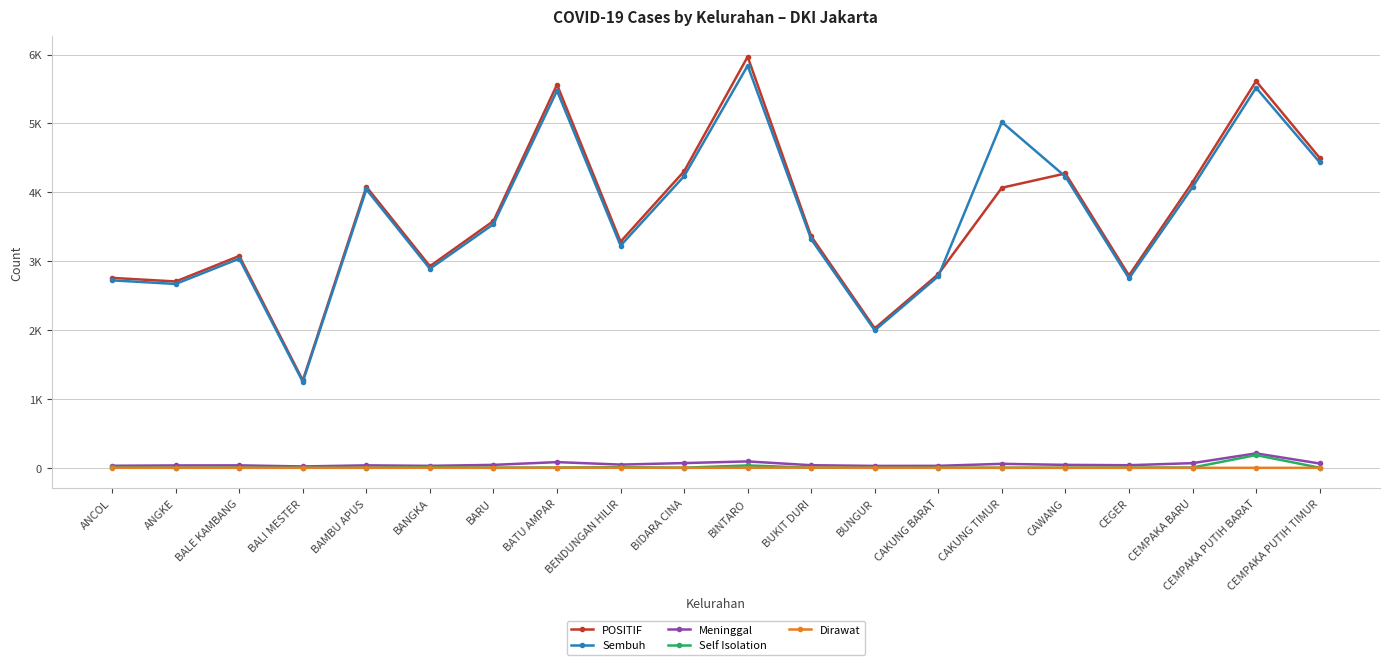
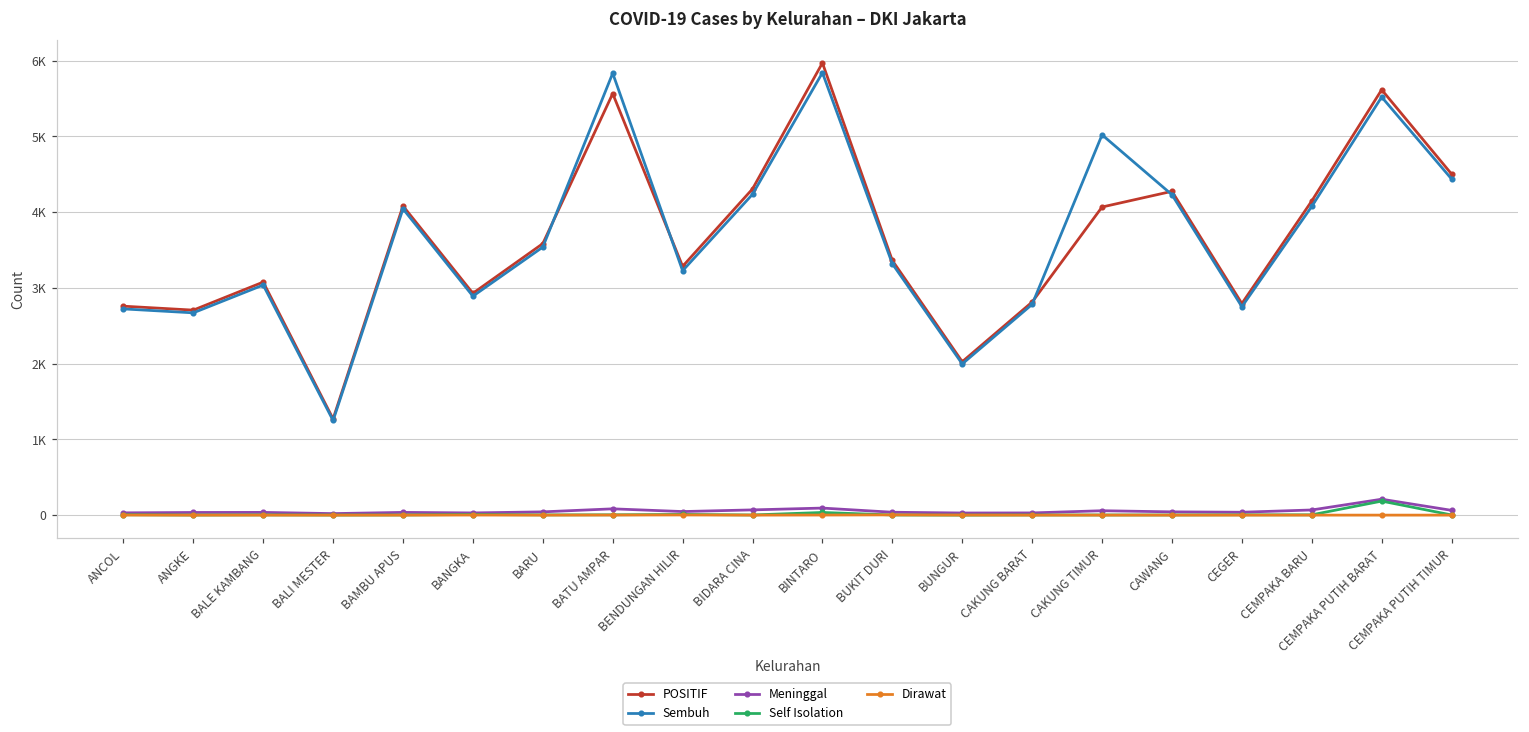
  {
    "POSITIF": {
      "BALE KAMBANG": 3100,
      "BAMBU APUS": 4100,
      "BANGKA": 2900,
      "BARU": 3600,
      "BATU AMPAR": 5600,
      "BENDUNGAN HILIR": 3300,
      "BIDARA CINA": 4300,
      "BINTARO": 6000,
      "BUKIT DURI": 3400,
      "CAKUNG TIMUR": 4100,
      "CAWANG": 4300,
      "CEGER": 2800,
      "CEMPAKA BARU": 4100,
      "CEMPAKA PUTIH BARAT": 5600,
      "CEMPAKA PUTIH TIMUR": 4500
    },
    "Sembuh": {
      "BALE KAMBANG": 3000,
      "BAMBU APUS": 4000,
      "BANGKA": 2900,
      "BARU": 3500,
-     "BATU AMPAR": 5500,
+     "BATU AMPAR": 5800,
      "BENDUNGAN HILIR": 3200,
      "BIDARA CINA": 4200,
      "BINTARO": 5800,
      "BUKIT DURI": 3300,
      "CAKUNG TIMUR": 5000,
      "CAWANG": 4200,
      "CEGER": 2800,
      "CEMPAKA BARU": 4100,
      "CEMPAKA PUTIH BARAT": 5500,
      "CEMPAKA PUTIH TIMUR": 4400
    },
    "Meninggal": {
      "BARU": 0,
      "BATU AMPAR": 100,
      "BENDUNGAN HILIR": 0,
      "BIDARA CINA": 100,
      "BINTARO": 100,
      "CAKUNG TIMUR": 100,
      "CAWANG": 0,
      "CEMPAKA BARU": 100,
      "CEMPAKA PUTIH TIMUR": 100
    },
    "Dirawat": {
      "CEMPAKA PUTIH BARAT": 0
    }
  }
